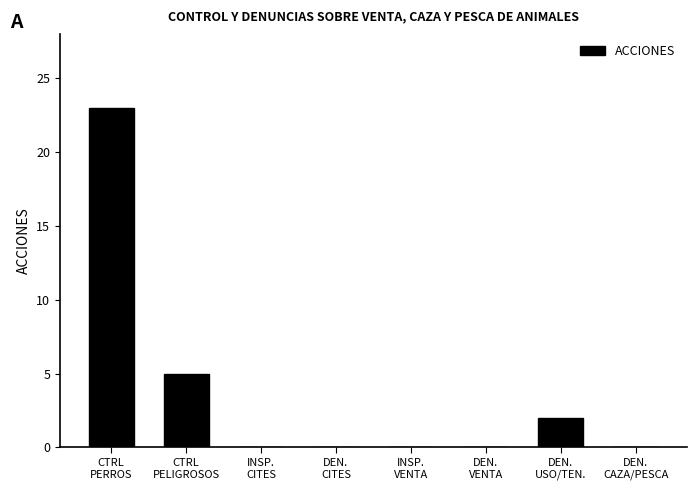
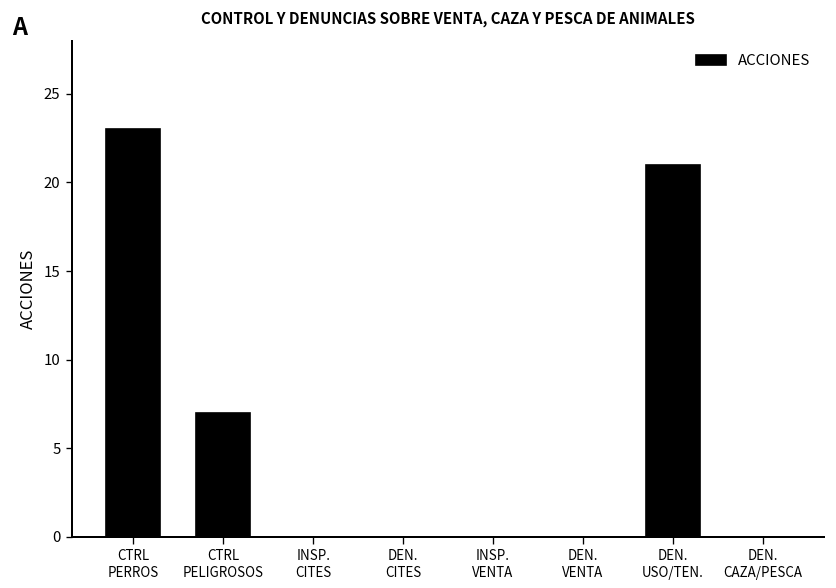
  {
    "CTRL PERROS": 23,
-   "CTRL PELIGROSOS": 5,
+   "CTRL PELIGROSOS": 7,
    "INSP. CITES": 0,
    "DEN. CITES": 0,
    "INSP. VENTA": 0,
    "DEN. VENTA": 0,
-   "DEN. USO/TEN.": 2,
+   "DEN. USO/TEN.": 21,
    "DEN. CAZA/PESCA": 0
  }
